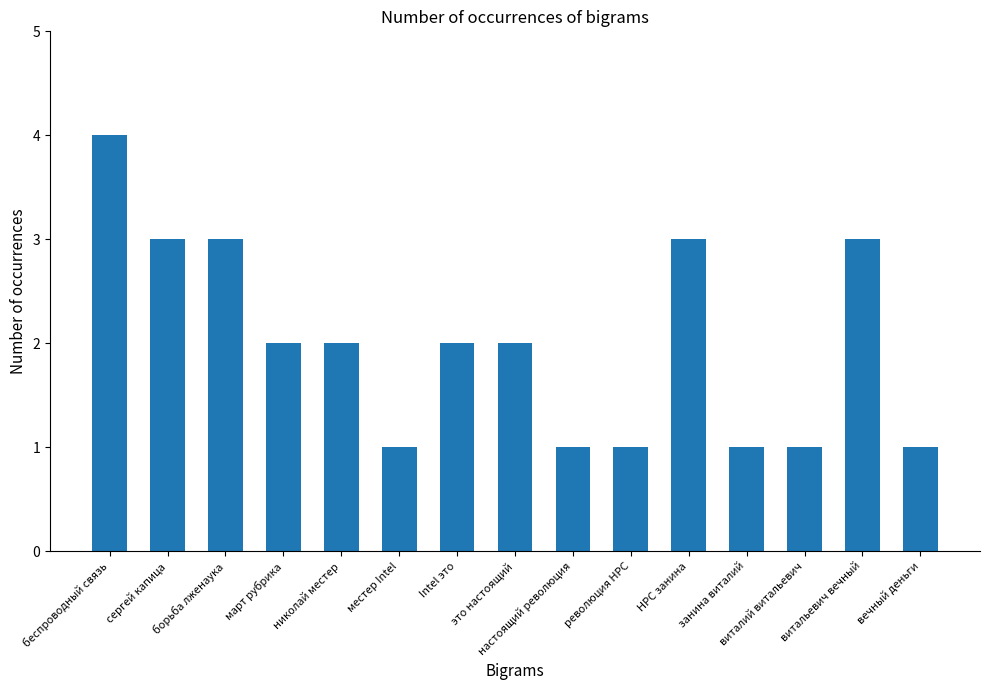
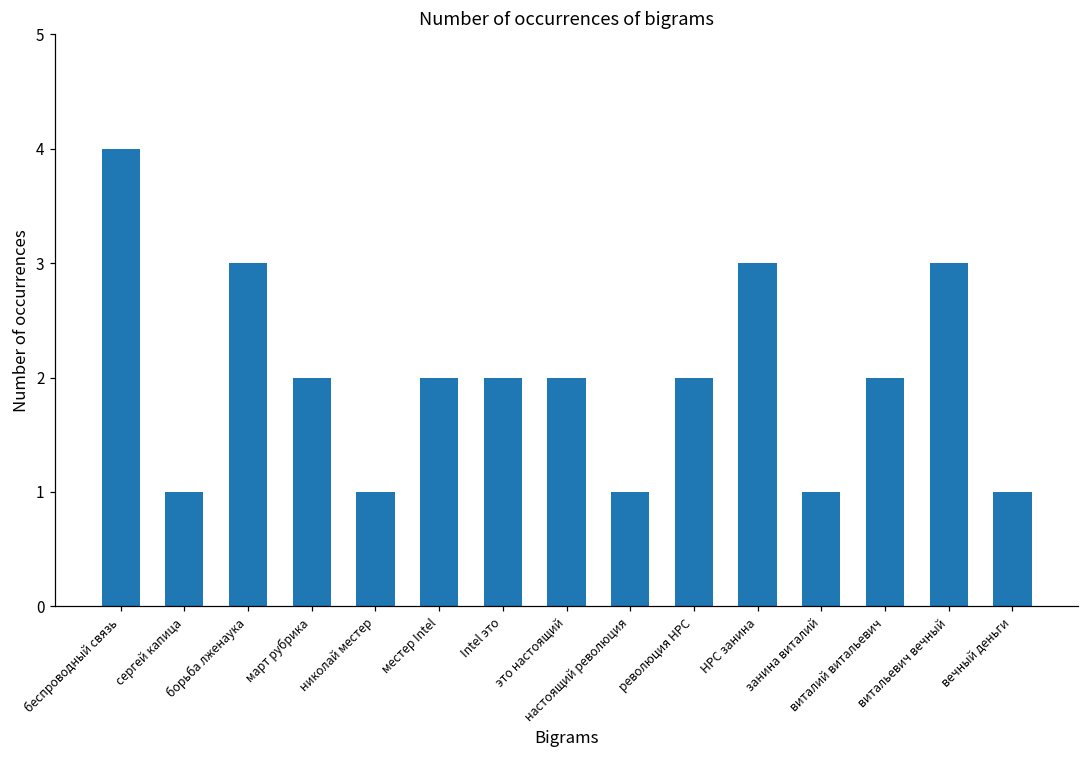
  {
    "беспроводный связь": 4,
-   "сергей капица": 3,
+   "сергей капица": 1,
    "борьба лженаука": 3,
    "март рубрика": 2,
-   "николай местер": 2,
-   "местер Intel": 1,
+   "николай местер": 1,
+   "местер Intel": 2,
    "Intel это": 2,
    "это настоящий": 2,
    "настоящий революция": 1,
-   "революция НРС": 1,
+   "революция НРС": 2,
    "НРС занина": 3,
    "занина виталий": 1,
-   "виталий витальевич": 1,
+   "виталий витальевич": 2,
    "витальевич вечный": 3,
    "вечный деньги": 1
  }
